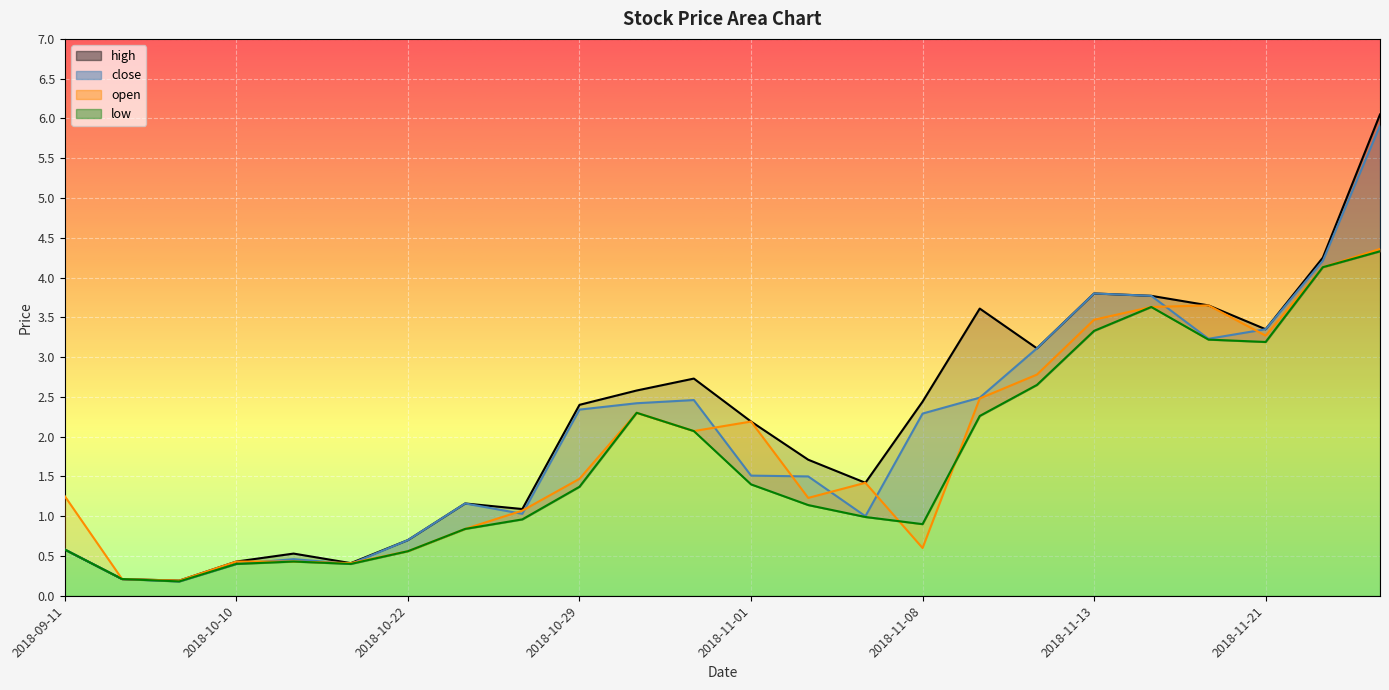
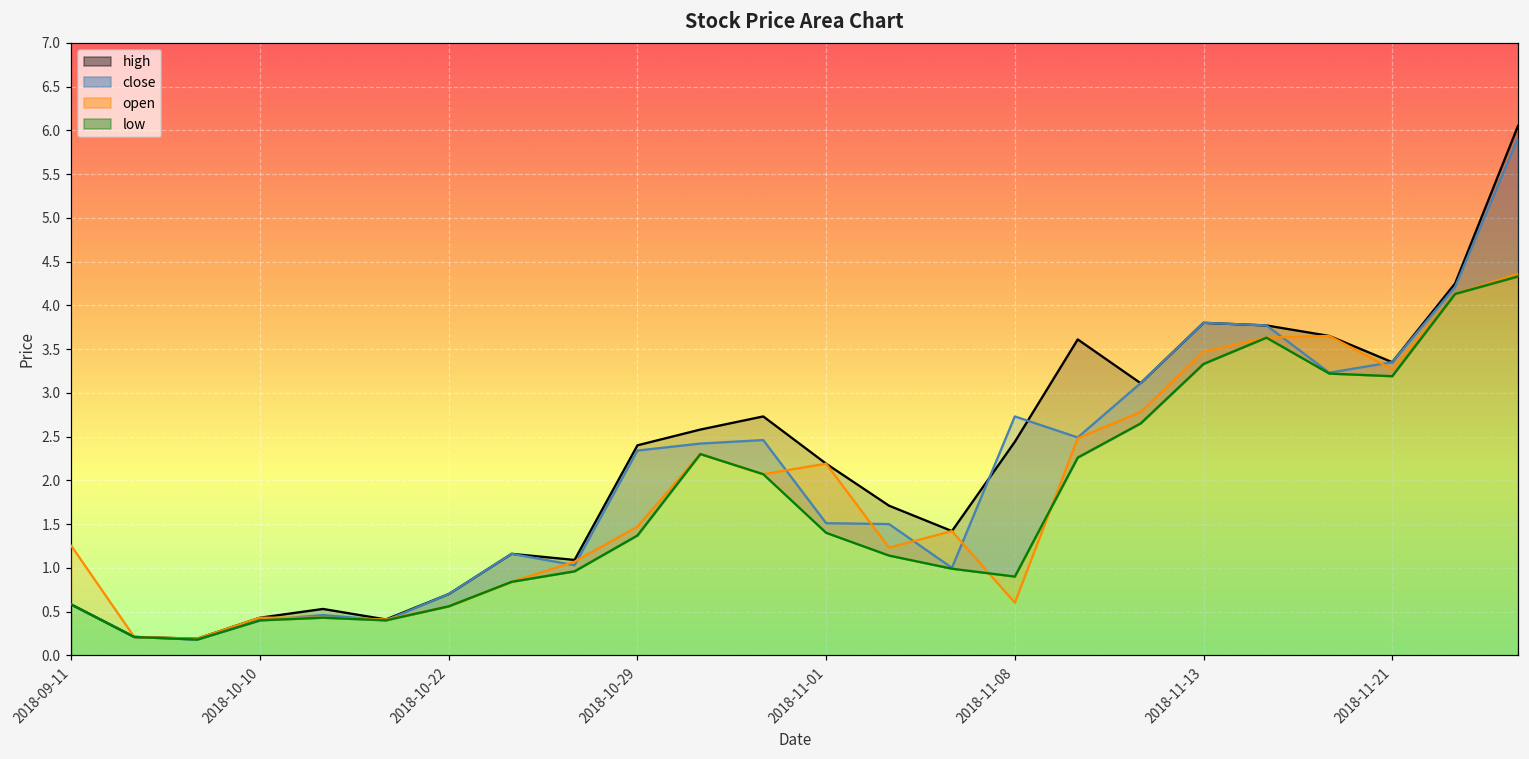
  {
    "close": {
      "2018-10-29": 2.3,
      "2018-11-01": 1.5,
-     "2018-11-08": 2.3
+     "2018-11-08": 2.7
    }
  }
